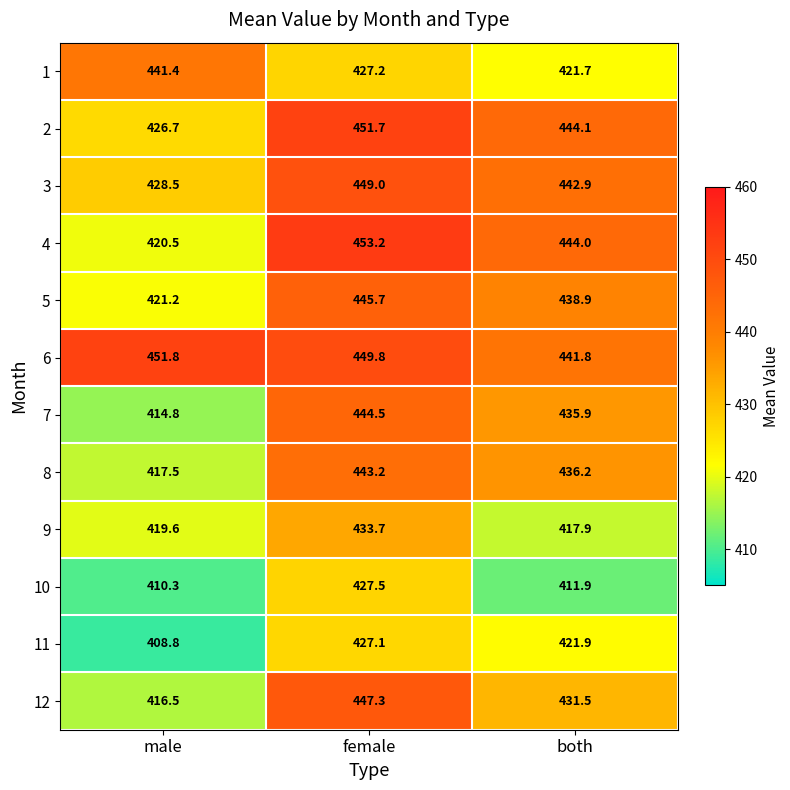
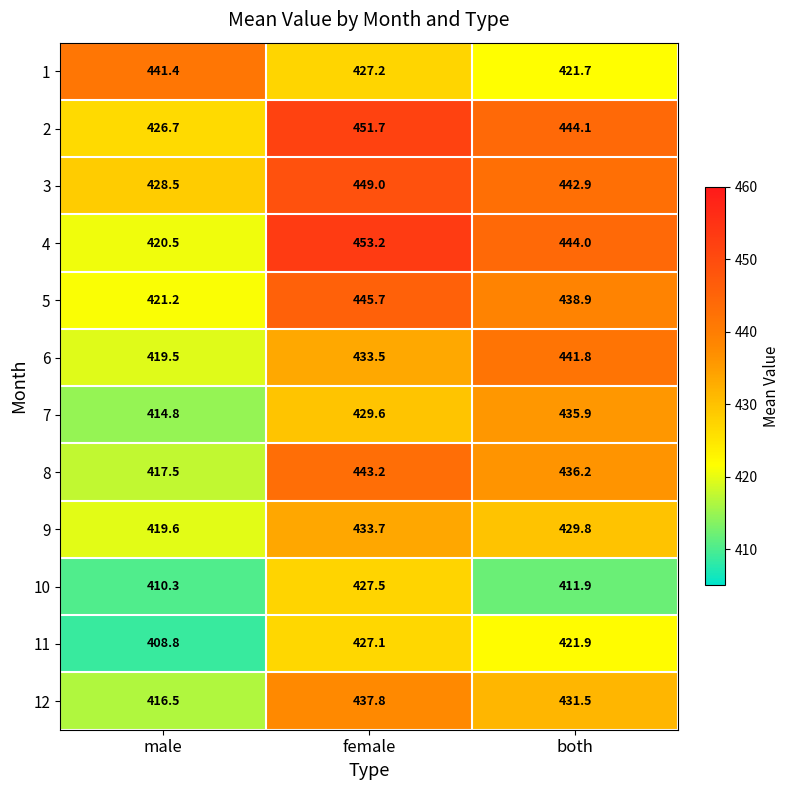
  {
    "1": {
      "male": 441.4,
      "female": 427.2,
      "both": 421.7
    },
    "2": {
      "male": 426.7,
      "female": 451.7,
      "both": 444.1
    },
    "3": {
      "male": 428.5,
      "female": 449.0,
      "both": 442.9
    },
    "4": {
      "male": 420.5,
      "female": 453.2,
      "both": 444.0
    },
    "5": {
      "male": 421.2,
      "female": 445.7,
      "both": 438.9
    },
    "6": {
-     "male": 451.8,
-     "female": 449.8,
+     "male": 419.5,
+     "female": 433.5,
      "both": 441.8
    },
    "7": {
      "male": 414.8,
-     "female": 444.5,
+     "female": 429.6,
      "both": 435.9
    },
    "8": {
      "male": 417.5,
      "female": 443.2,
      "both": 436.2
    },
    "9": {
      "male": 419.6,
      "female": 433.7,
-     "both": 417.9
+     "both": 429.8
    },
    "10": {
      "male": 410.3,
      "female": 427.5,
      "both": 411.9
    },
    "11": {
      "male": 408.8,
      "female": 427.1,
      "both": 421.9
    },
    "12": {
      "male": 416.5,
-     "female": 447.3,
+     "female": 437.8,
      "both": 431.5
    }
  }
